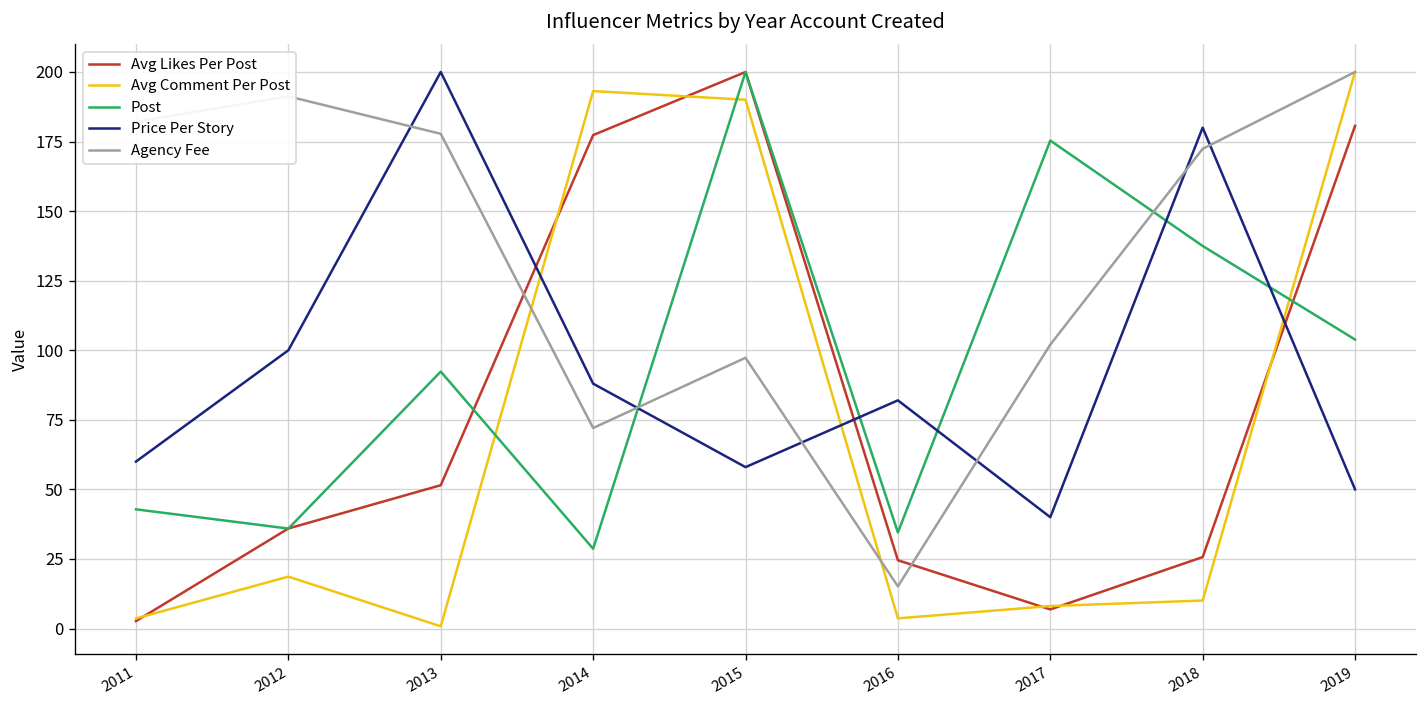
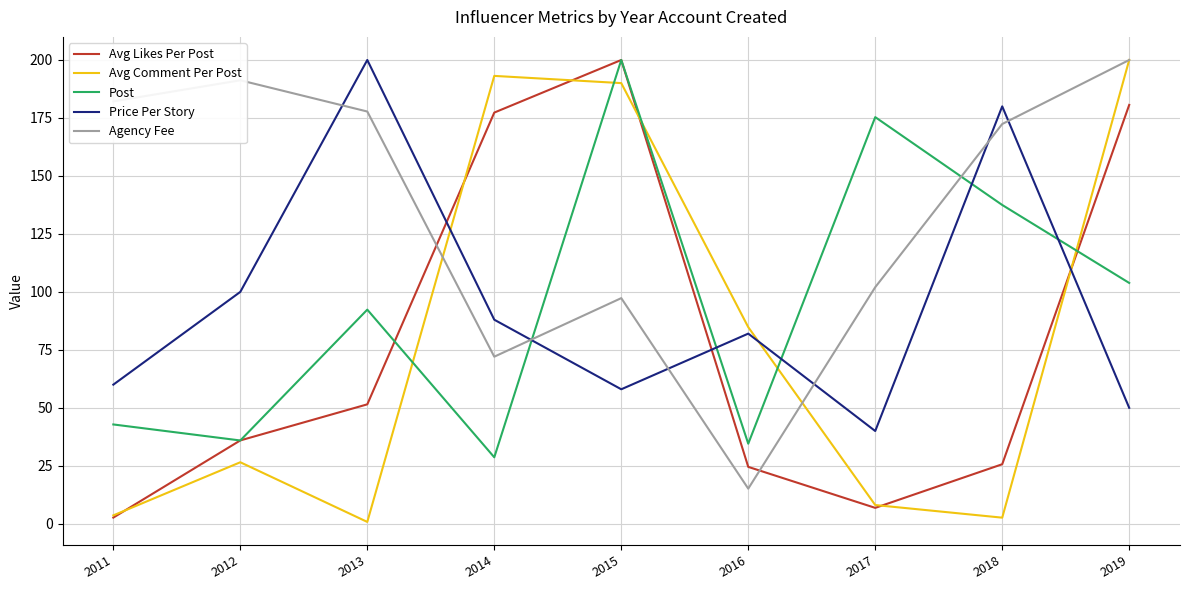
  {
    "Avg Likes Per Post": {
      "2013": 52,
      "2014": 177,
      "2016": 25,
      "2017": 7,
      "2018": 26,
      "2019": 181
    },
    "Avg Comment Per Post": {
-     "2012": 19,
+     "2012": 27,
      "2013": 1,
      "2014": 193,
      "2015": 190,
-     "2016": 4,
+     "2016": 85,
      "2017": 8,
-     "2018": 10
+     "2018": 3
    },
    "Post": {
      "2011": 43,
      "2013": 92,
      "2014": 29,
      "2016": 35,
      "2017": 175,
      "2018": 137,
      "2019": 104
    },
    "Price Per Story": {
      "2011": 60,
      "2012": 100,
      "2013": 200,
      "2014": 88,
      "2015": 58,
      "2016": 82,
      "2017": 40,
      "2018": 180,
      "2019": 50
    },
    "Agency Fee": {
      "2013": 178,
      "2014": 72,
      "2015": 97,
      "2016": 15,
      "2017": 102,
      "2018": 172
    }
  }
